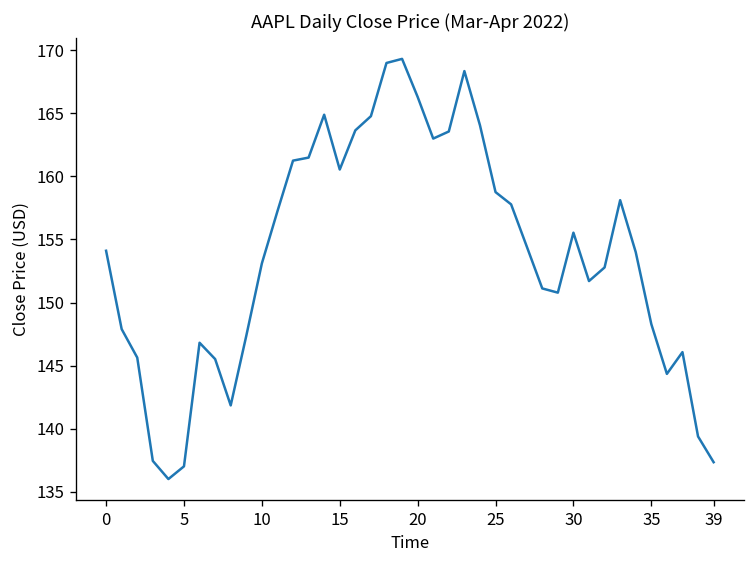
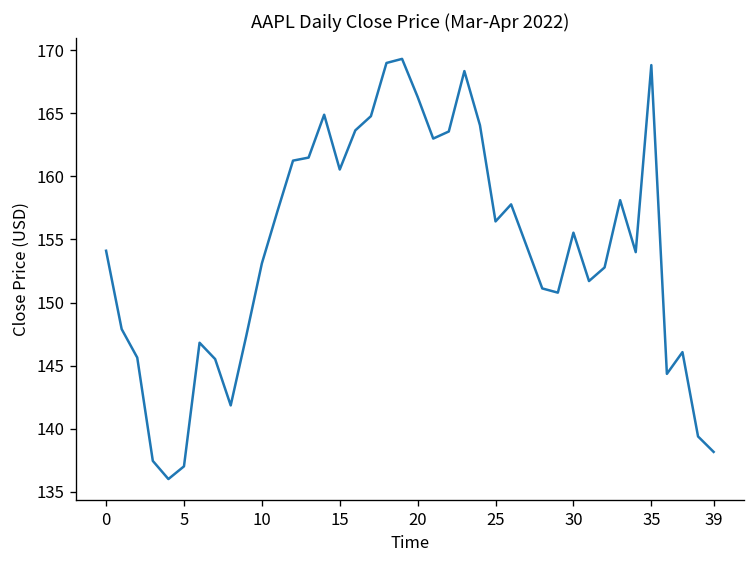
  {
    "0": 154.1,
    "5": 137.0,
    "10": 153.1,
    "15": 160.5,
    "20": 166.3,
-   "25": 158.8,
+   "25": 156.4,
    "30": 155.5,
-   "35": 148.3,
-   "39": 137.3
+   "35": 168.8,
+   "39": 138.2
  }
